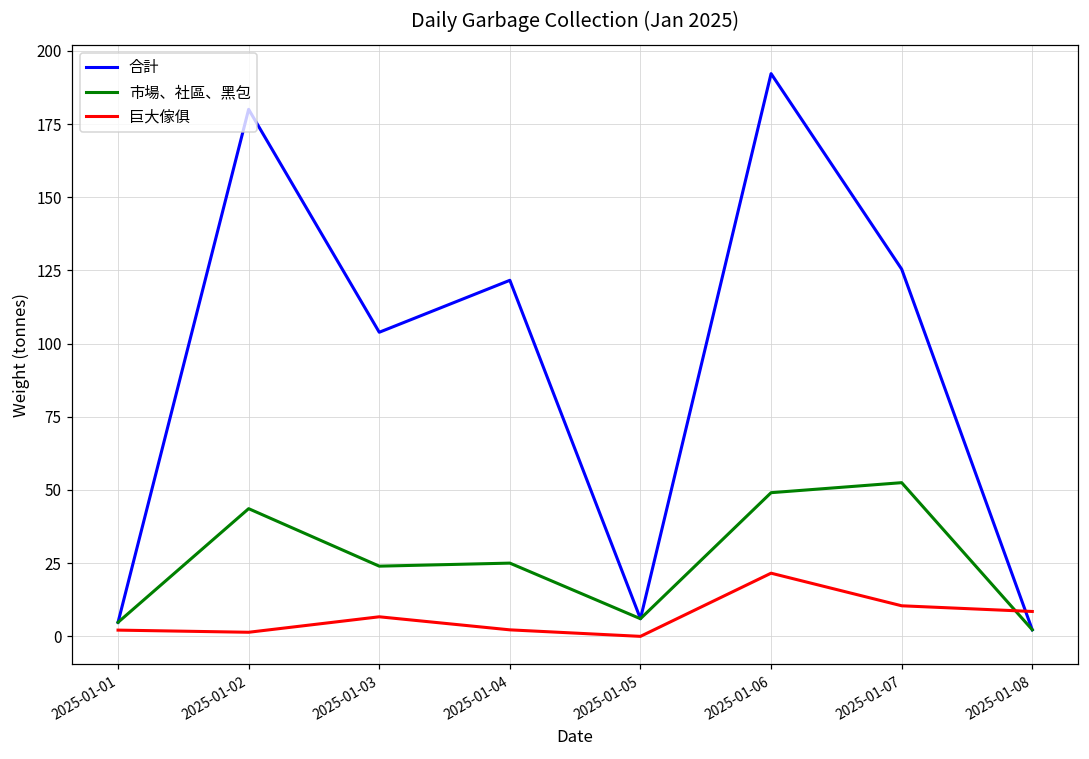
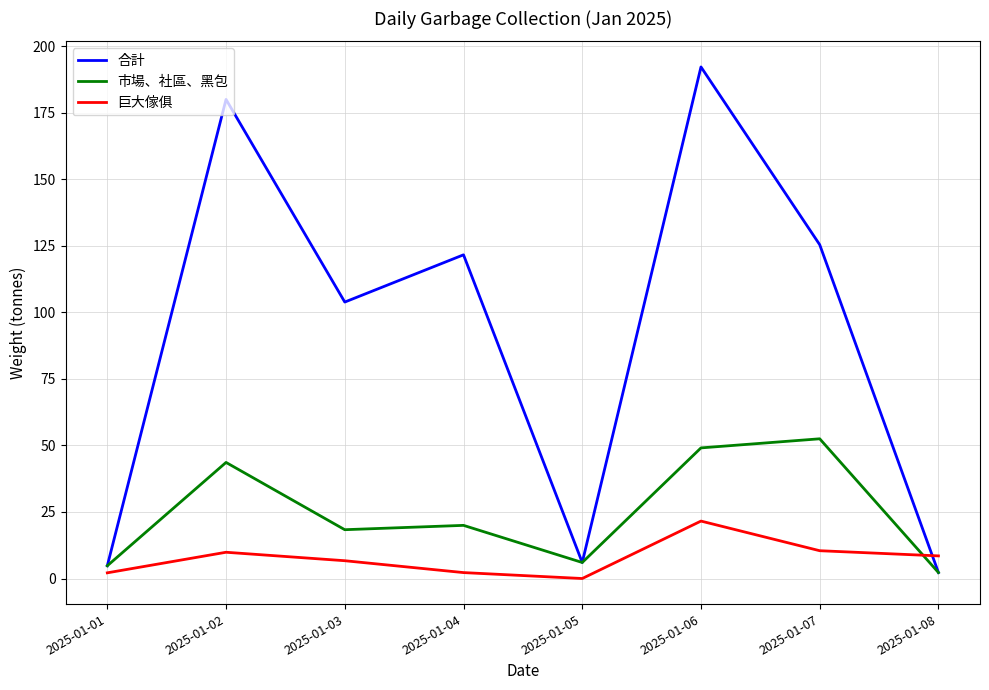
  {
    "合計": {
      "2025-01-03": 104,
      "2025-01-04": 122,
      "2025-01-06": 192,
      "2025-01-07": 125
    },
    "市場、社區、黑包": {
      "2025-01-02": 44,
-     "2025-01-03": 24,
-     "2025-01-04": 25,
+     "2025-01-03": 18,
+     "2025-01-04": 20,
      "2025-01-06": 49,
      "2025-01-07": 53
    },
    "巨大傢俱": {
      "2025-01-01": 2,
-     "2025-01-02": 1,
+     "2025-01-02": 10,
      "2025-01-03": 7,
      "2025-01-04": 2,
      "2025-01-05": 0,
      "2025-01-06": 22,
      "2025-01-07": 10,
      "2025-01-08": 9
    }
  }
